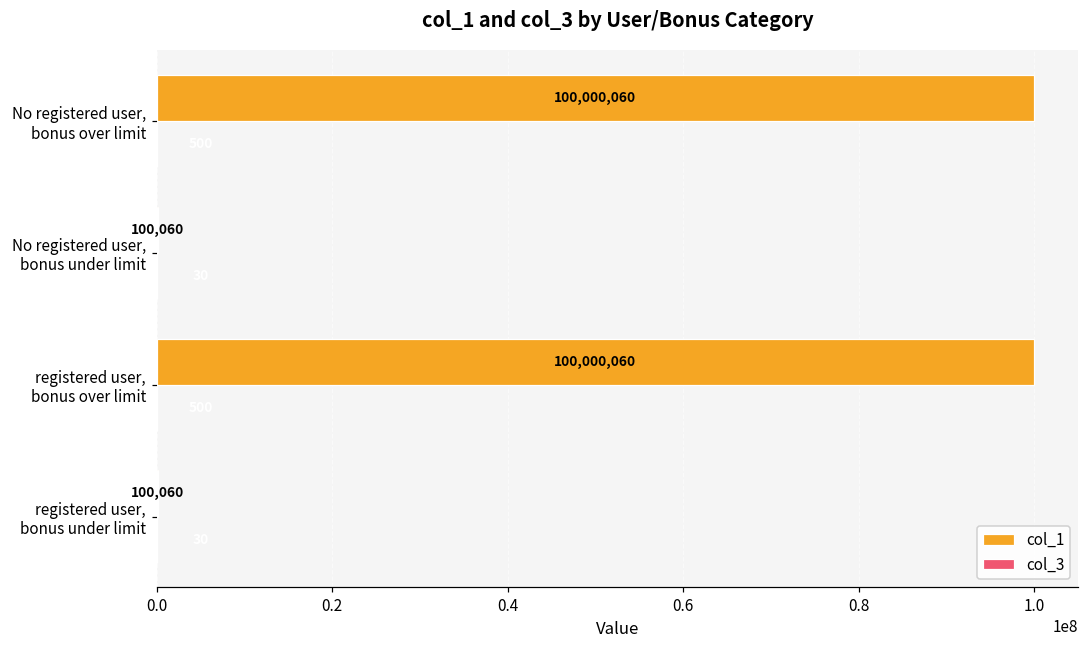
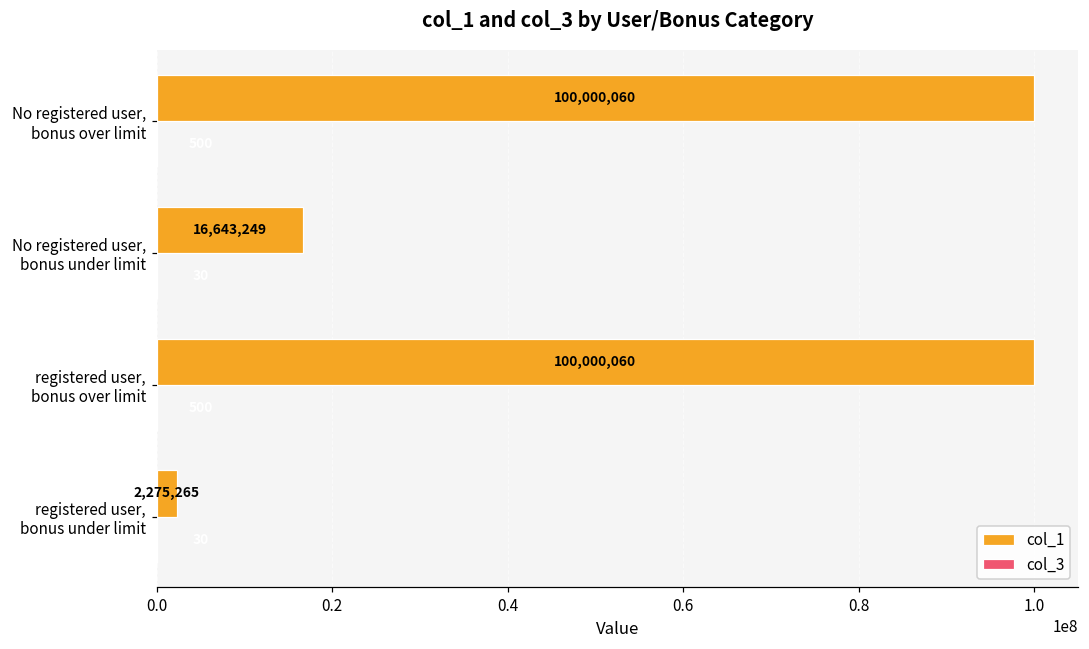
  {
    "col_1": {
      "No registered user, bonus over limit": "100,000,060",
-     "No registered user, bonus under limit": "100,060",
+     "No registered user, bonus under limit": "16,643,249",
      "registered user, bonus over limit": "100,000,060",
-     "registered user, bonus under limit": "100,060"
+     "registered user, bonus under limit": "2,275,265"
    }
  }
